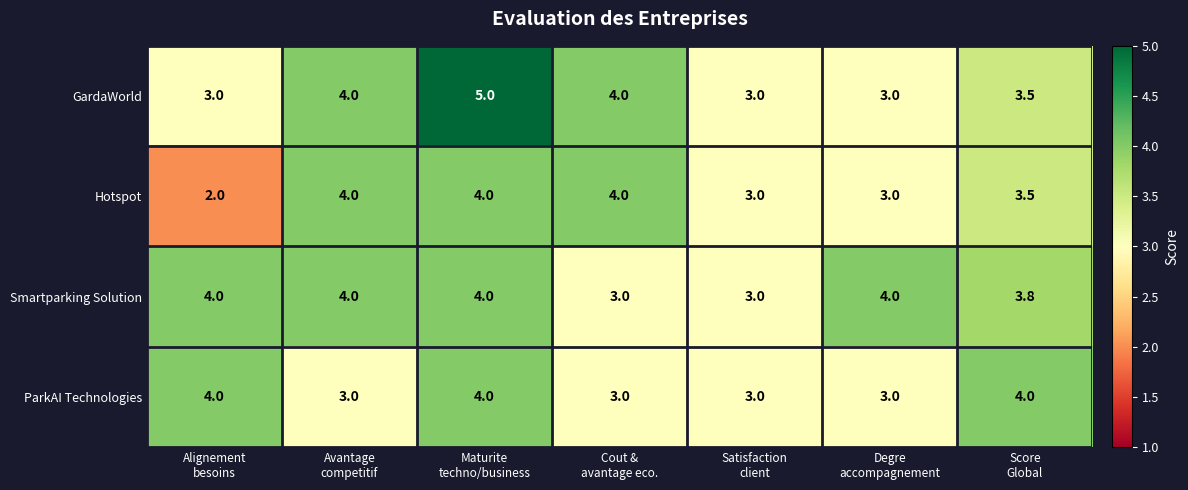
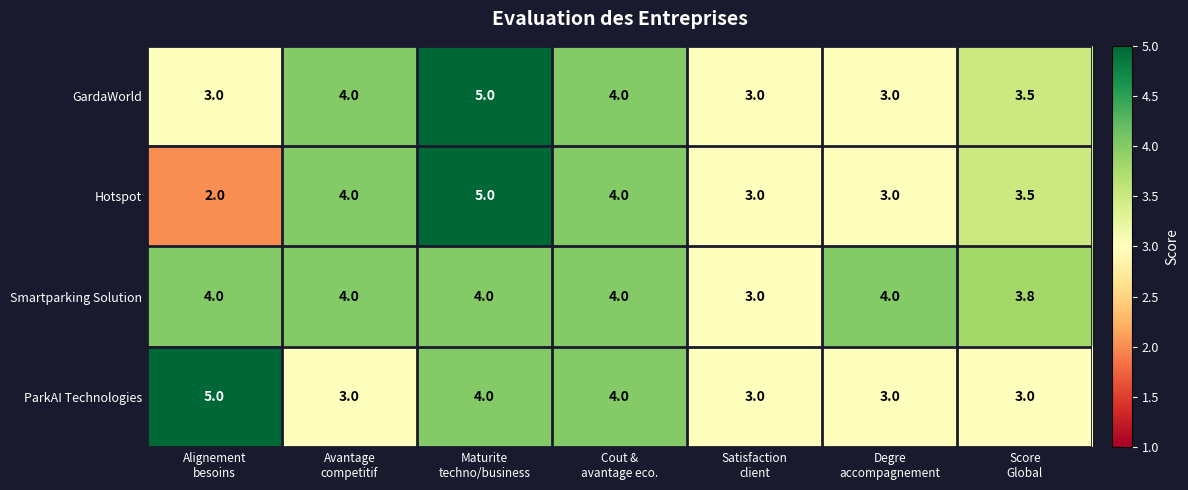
  {
    "GardaWorld": {
      "Alignement besoins": 3.0,
      "Avantage competitif": 4.0,
      "Maturite techno/business": 5.0,
      "Cout & avantage eco.": 4.0,
      "Satisfaction client": 3.0,
      "Degre accompagnement": 3.0,
      "Score Global": 3.5
    },
    "Hotspot": {
      "Alignement besoins": 2.0,
      "Avantage competitif": 4.0,
-     "Maturite techno/business": 4.0,
+     "Maturite techno/business": 5.0,
      "Cout & avantage eco.": 4.0,
      "Satisfaction client": 3.0,
      "Degre accompagnement": 3.0,
      "Score Global": 3.5
    },
    "Smartparking Solution": {
      "Alignement besoins": 4.0,
      "Avantage competitif": 4.0,
      "Maturite techno/business": 4.0,
-     "Cout & avantage eco.": 3.0,
+     "Cout & avantage eco.": 4.0,
      "Satisfaction client": 3.0,
      "Degre accompagnement": 4.0,
      "Score Global": 3.8
    },
    "ParkAI Technologies": {
-     "Alignement besoins": 4.0,
+     "Alignement besoins": 5.0,
      "Avantage competitif": 3.0,
      "Maturite techno/business": 4.0,
-     "Cout & avantage eco.": 3.0,
+     "Cout & avantage eco.": 4.0,
      "Satisfaction client": 3.0,
      "Degre accompagnement": 3.0,
-     "Score Global": 4.0
+     "Score Global": 3.0
    }
  }
